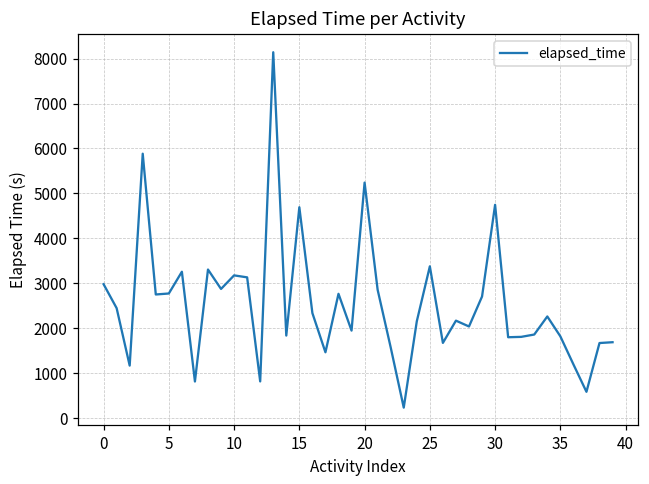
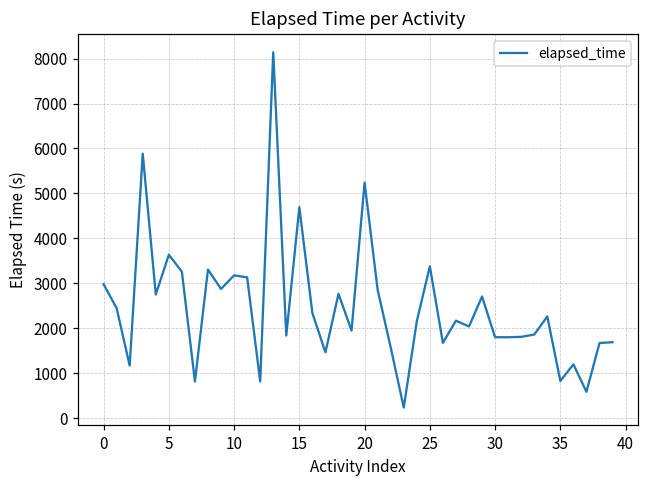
  {
    "0": 3000,
-   "5": 2800,
+   "5": 3600,
    "10": 3200,
    "15": 4700,
    "20": 5200,
    "25": 3400,
-   "30": 4700,
-   "35": 1800
+   "30": 1800,
+   "35": 800
  }
